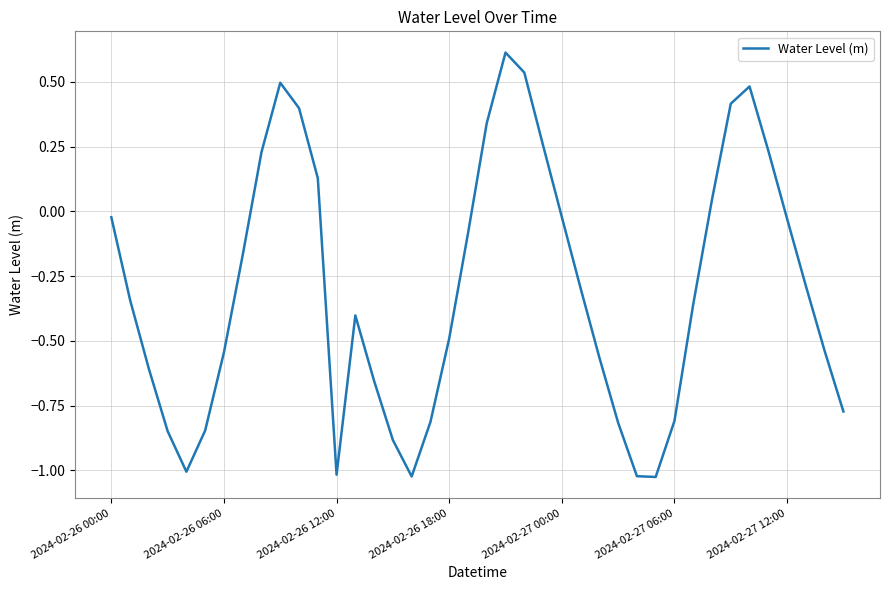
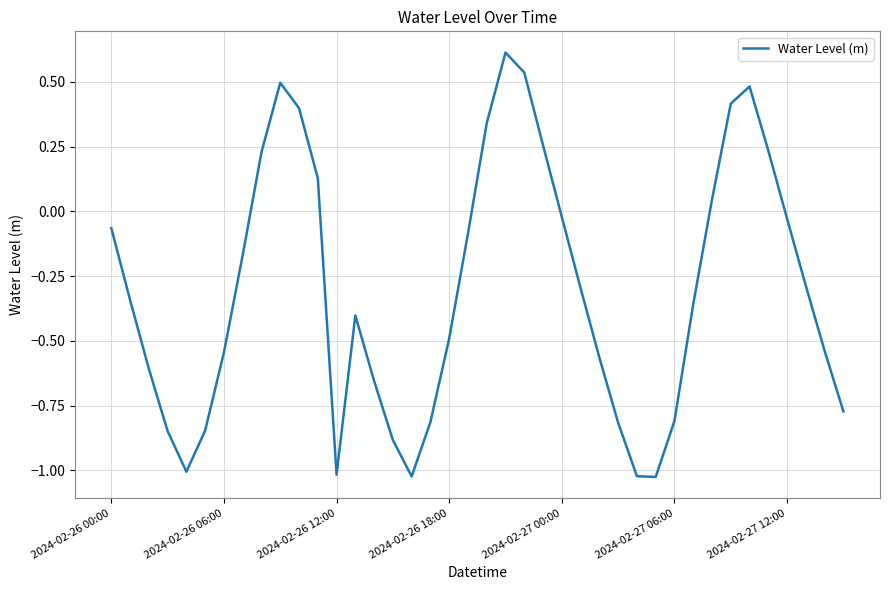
  {
-   "2024-02-26 00:00": -0.02,
+   "2024-02-26 00:00": -0.06,
    "2024-02-26 06:00": -0.54,
    "2024-02-26 12:00": -1.02,
    "2024-02-26 18:00": -0.49,
    "2024-02-27 00:00": -0.02,
    "2024-02-27 06:00": -0.81,
    "2024-02-27 12:00": -0.03
  }
